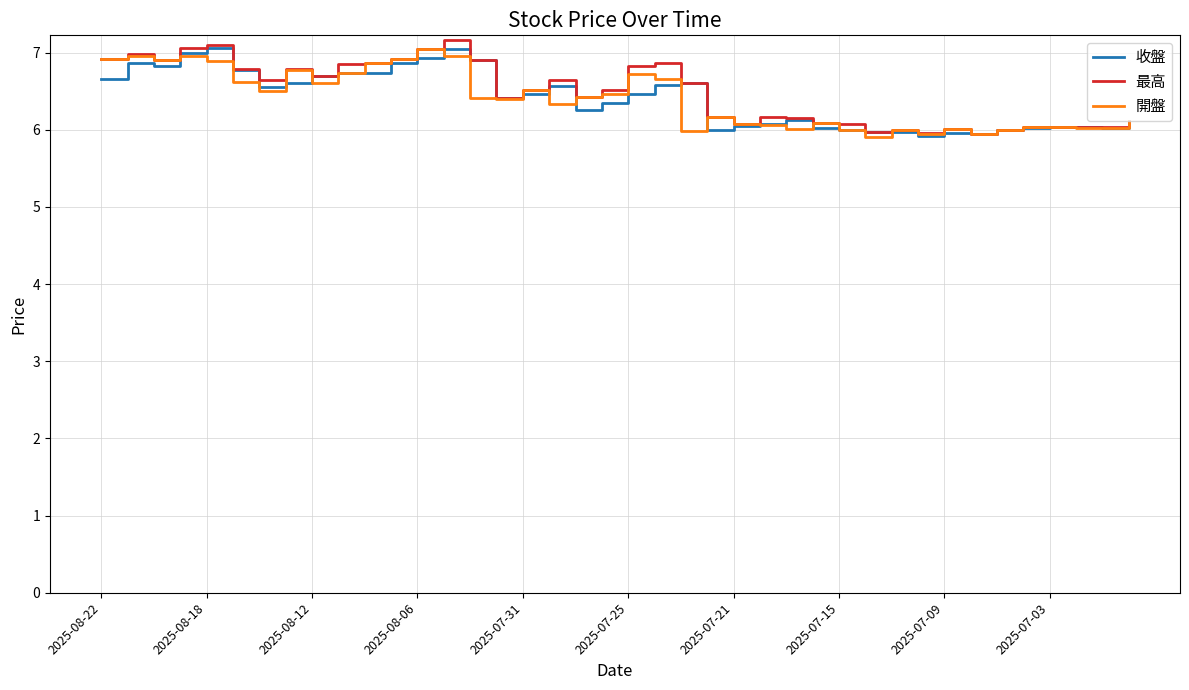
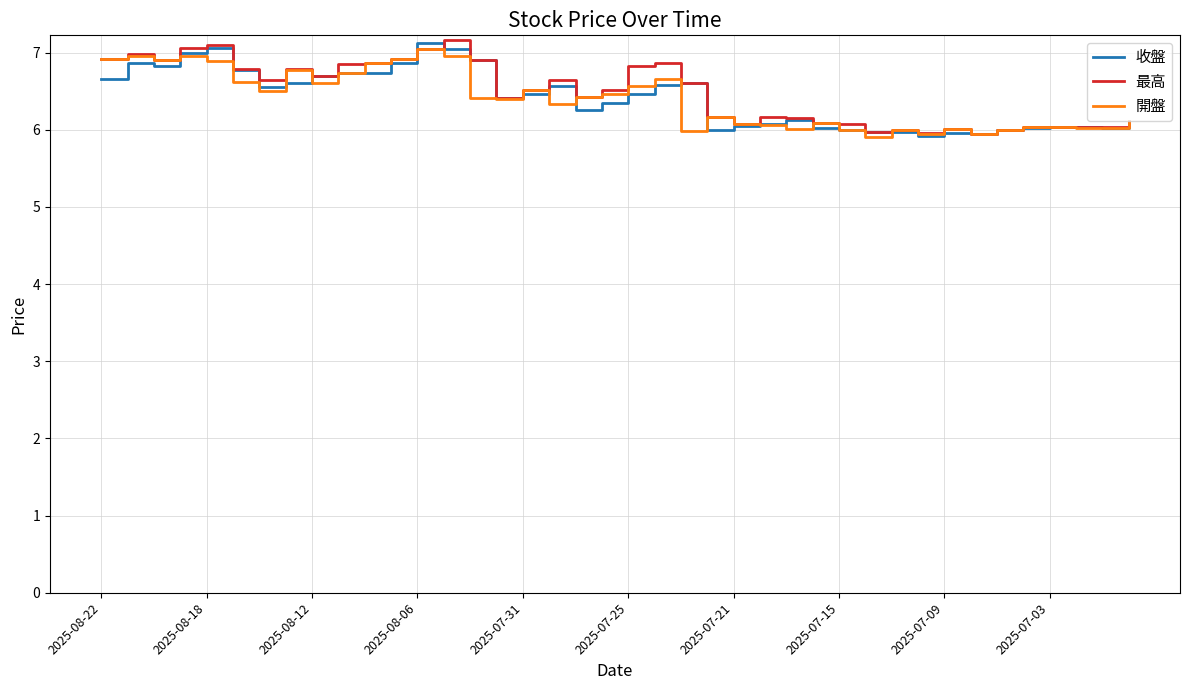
  {
    "收盤": {
      "2025-08-22": 6.7,
      "2025-08-18": 7.1,
-     "2025-08-06": 6.9,
+     "2025-08-06": 7.1,
      "2025-07-31": 6.5,
      "2025-07-25": 6.5,
      "2025-07-09": 6.0
    },
    "最高": {
      "2025-08-18": 7.1,
      "2025-07-25": 6.8,
      "2025-07-15": 6.1
    },
    "開盤": {
      "2025-08-18": 6.9,
      "2025-08-12": 6.6,
-     "2025-07-25": 6.7
+     "2025-07-25": 6.6
    }
  }
